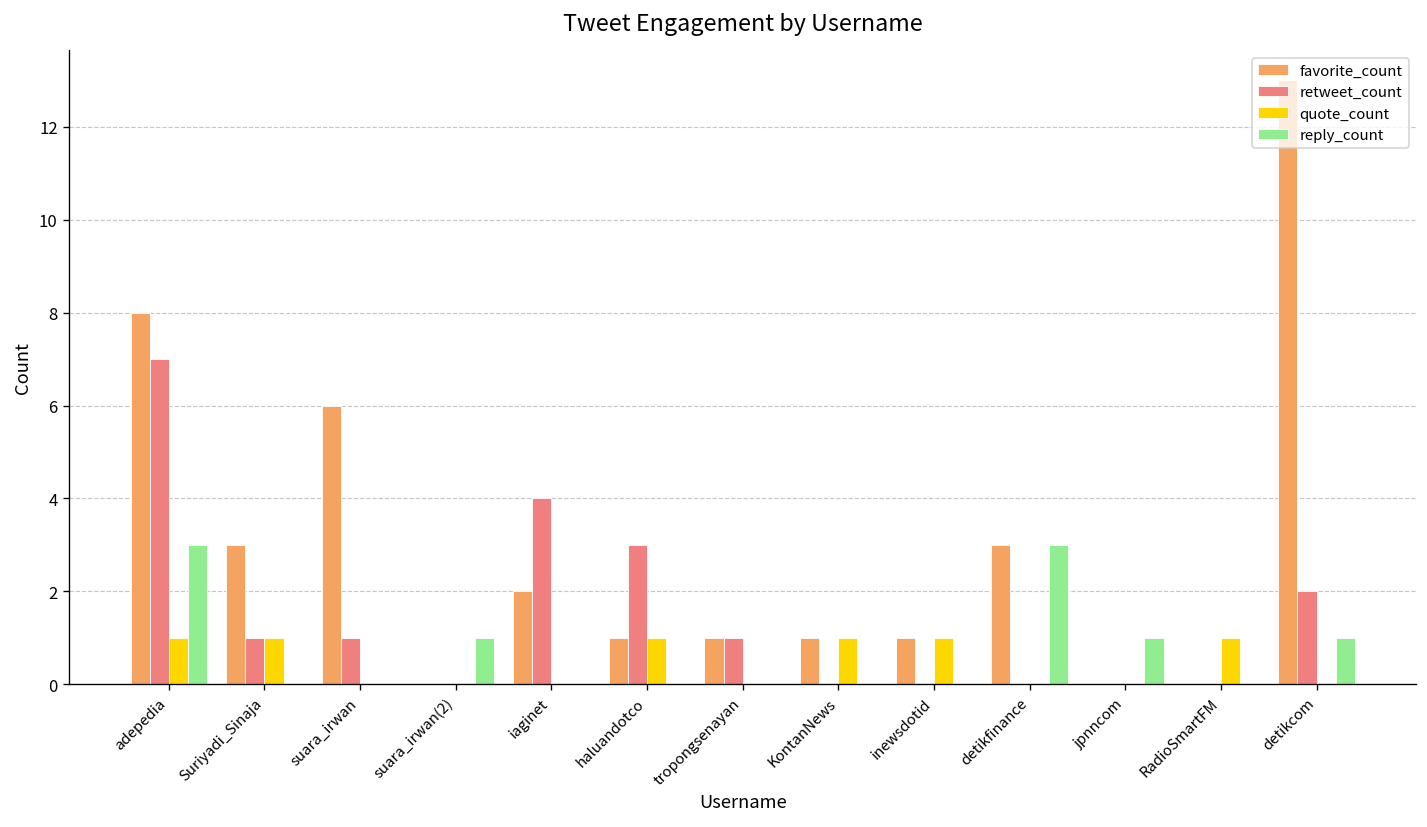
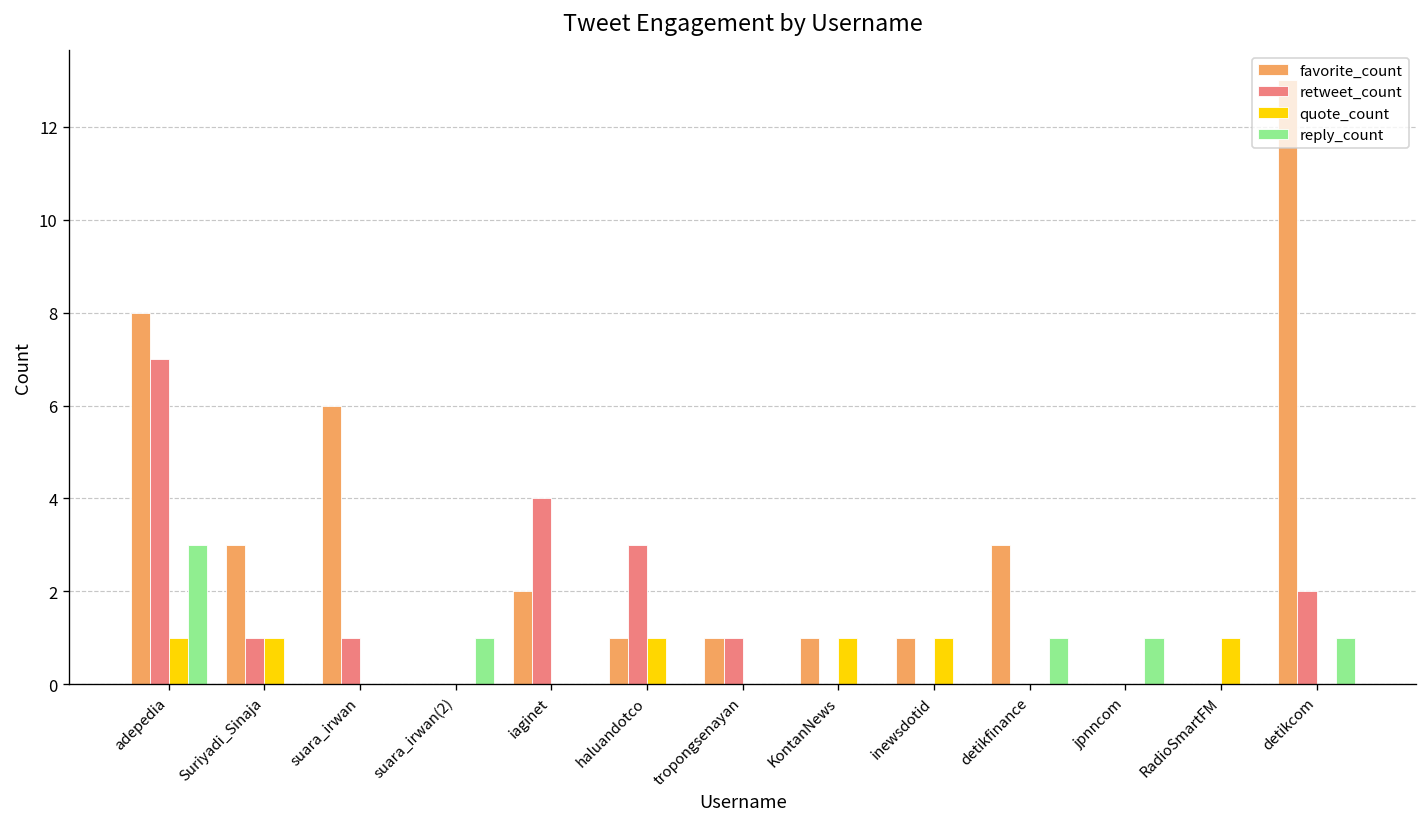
  {
    "quote_count": {
      "adepedia": 1,
      "Suriyadi_Sinaja": 1,
      "suara_irwan": 0,
      "suara_irwan(2)": 0,
      "iaginet": 0,
      "haluandotco": 1,
      "tropongsenayan": 0,
      "KontanNews": 1,
      "inewsdotid": 1,
      "detikfinance": 0,
      "jpnncom": 0,
      "RadioSmartFM": 1,
      "detikcom": 0
    },
    "reply_count": {
      "adepedia": 3,
      "Suriyadi_Sinaja": 0,
      "suara_irwan": 0,
      "suara_irwan(2)": 1,
      "iaginet": 0,
      "haluandotco": 0,
      "tropongsenayan": 0,
      "KontanNews": 0,
      "inewsdotid": 0,
-     "detikfinance": 3,
+     "detikfinance": 1,
      "jpnncom": 1,
      "RadioSmartFM": 0,
      "detikcom": 1
    }
  }
